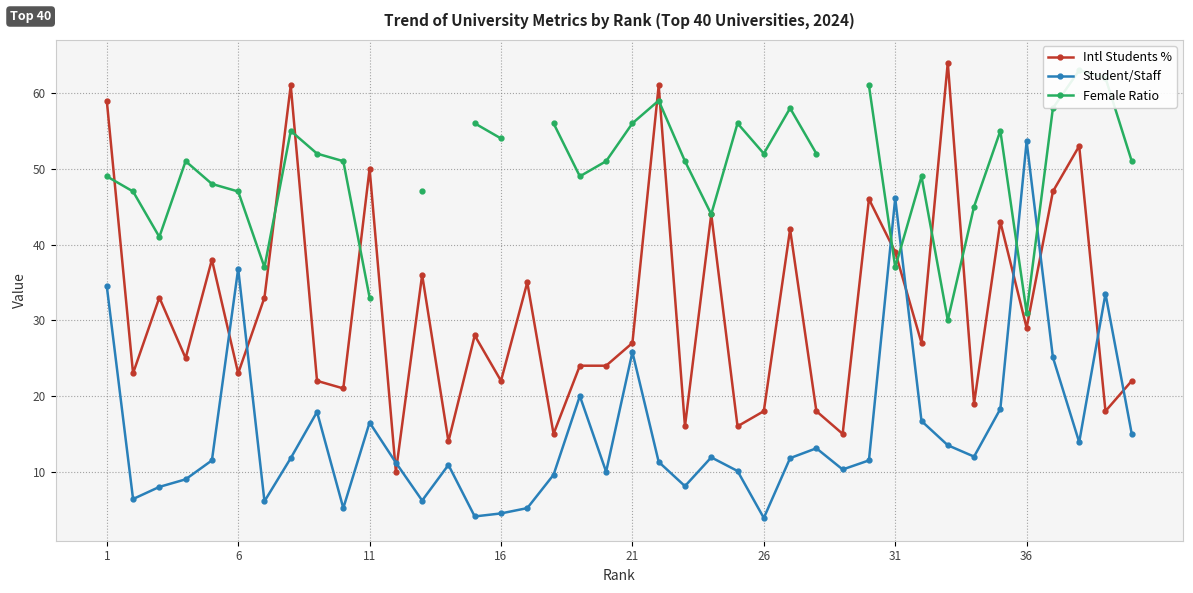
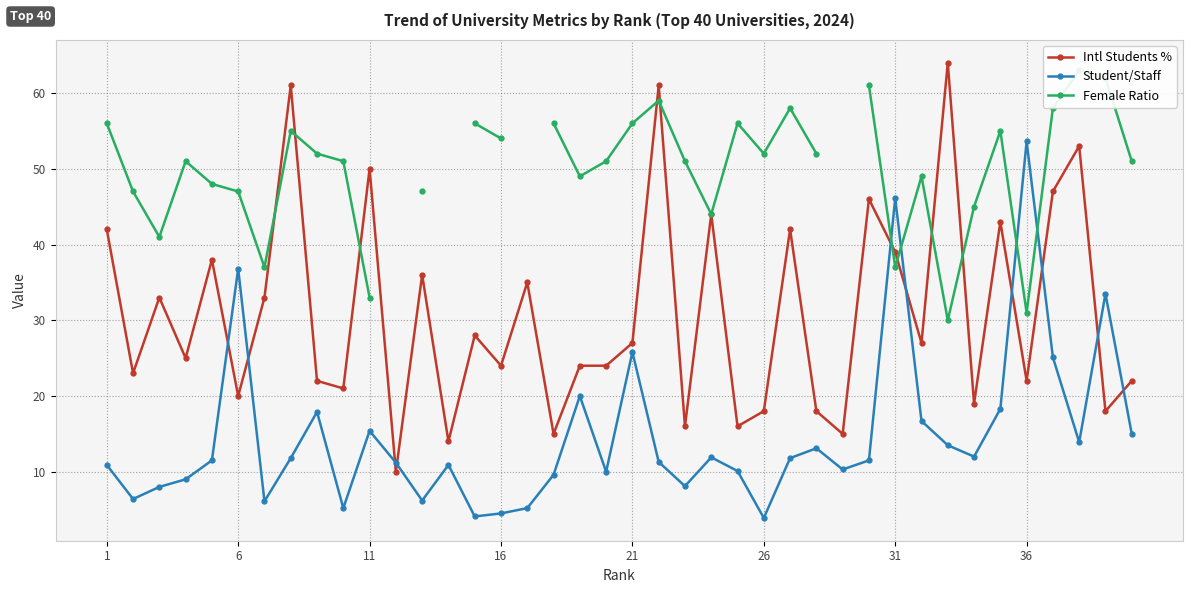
  {
    "Intl Students %": {
-     "1": 59,
-     "6": 23,
+     "1": 42,
+     "6": 20,
      "11": 50,
-     "16": 22,
+     "16": 24,
      "21": 27,
      "26": 18,
      "31": 39,
-     "36": 29
+     "36": 22
    },
    "Student/Staff": {
-     "1": 35,
+     "1": 11,
      "6": 37,
-     "11": 17,
+     "11": 15,
      "16": 5,
      "21": 26,
      "26": 4,
      "31": 46,
      "36": 54
    },
    "Female Ratio": {
-     "1": 49,
+     "1": 56,
      "6": 47,
      "11": 33,
      "16": 54,
      "21": 56,
      "26": 52,
      "31": 37,
      "36": 31
    }
  }
